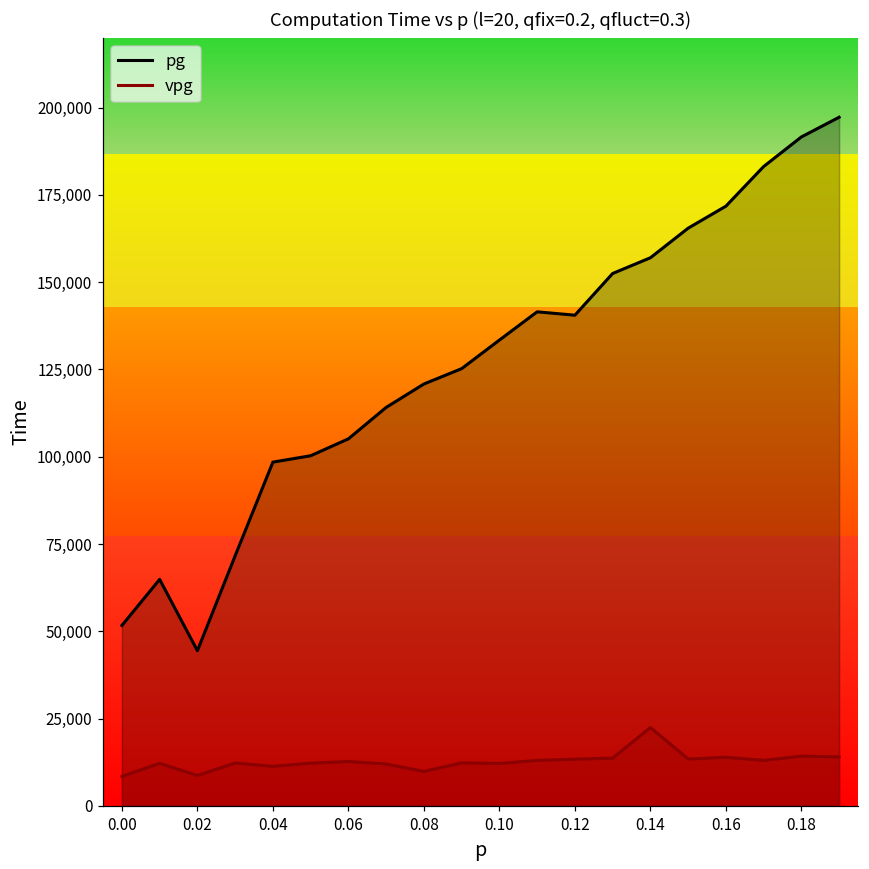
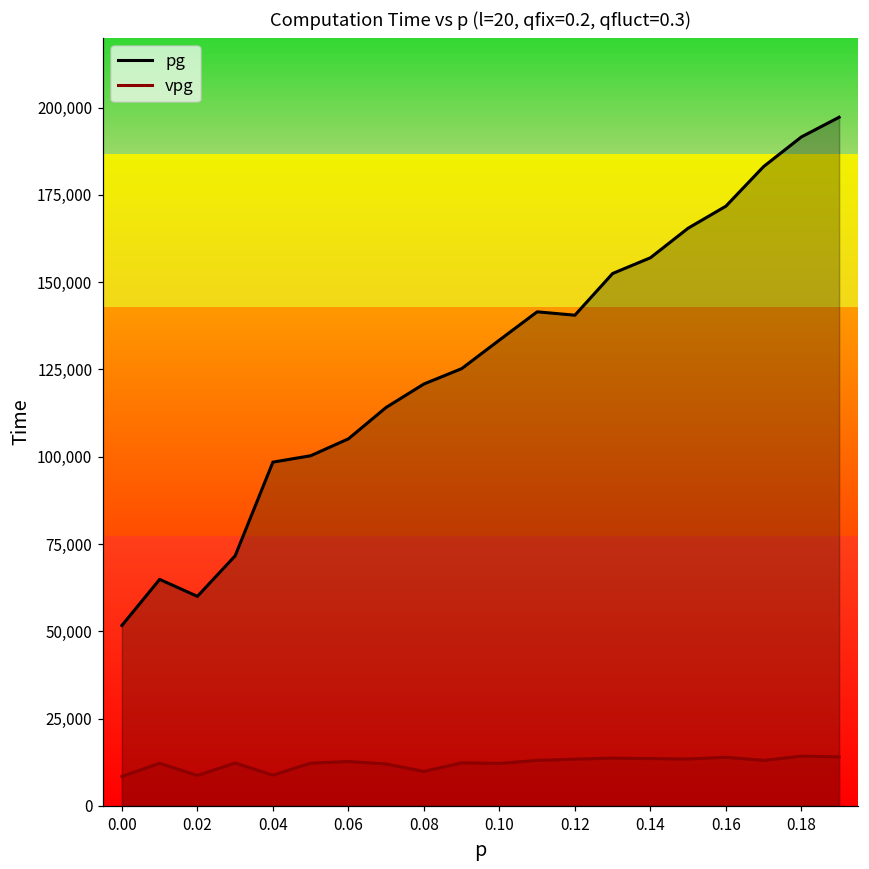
  {
    "pg": {
      "0.00": "52,000",
-     "0.02": "44,000",
+     "0.02": "60,000",
      "0.04": "98,000",
      "0.06": "105,000",
      "0.08": "121,000",
      "0.10": "133,000",
      "0.12": "141,000",
      "0.14": "157,000",
      "0.16": "172,000",
      "0.18": "192,000"
    },
    "vpg": {
      "0.00": "8,000",
      "0.02": "9,000",
-     "0.04": "11,000",
+     "0.04": "9,000",
      "0.06": "13,000",
      "0.08": "10,000",
      "0.10": "12,000",
      "0.12": "13,000",
-     "0.14": "22,000",
+     "0.14": "14,000",
      "0.16": "14,000",
      "0.18": "14,000"
    }
  }
